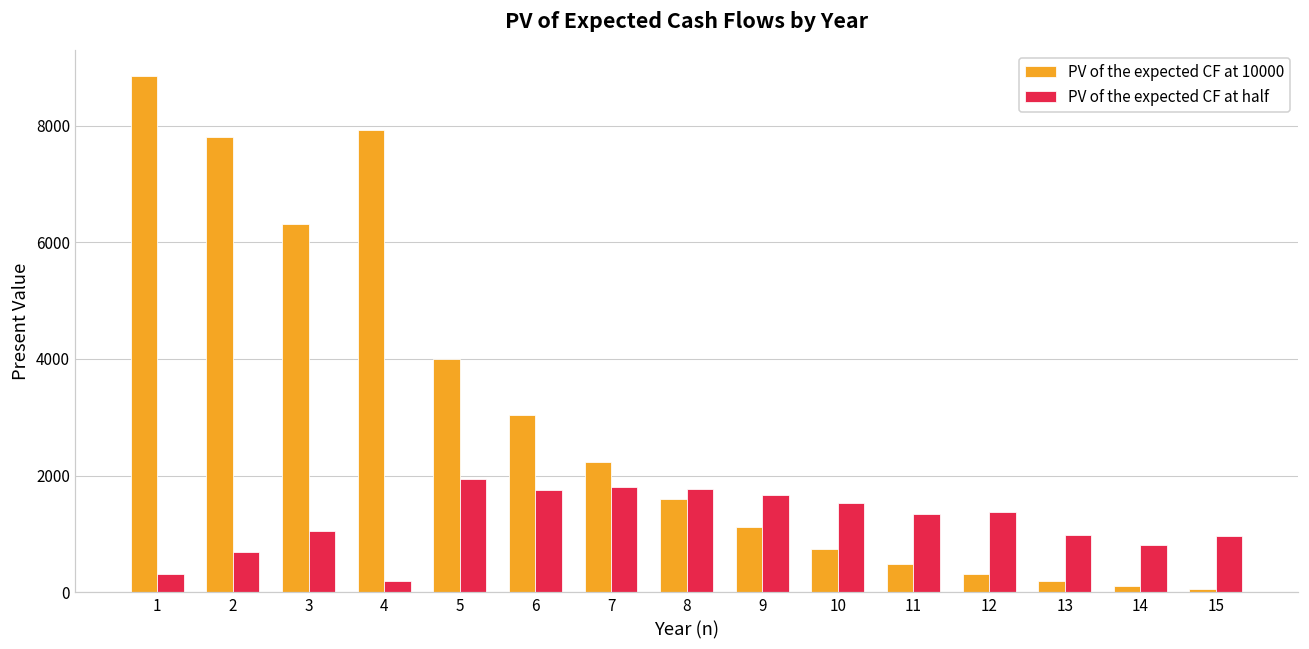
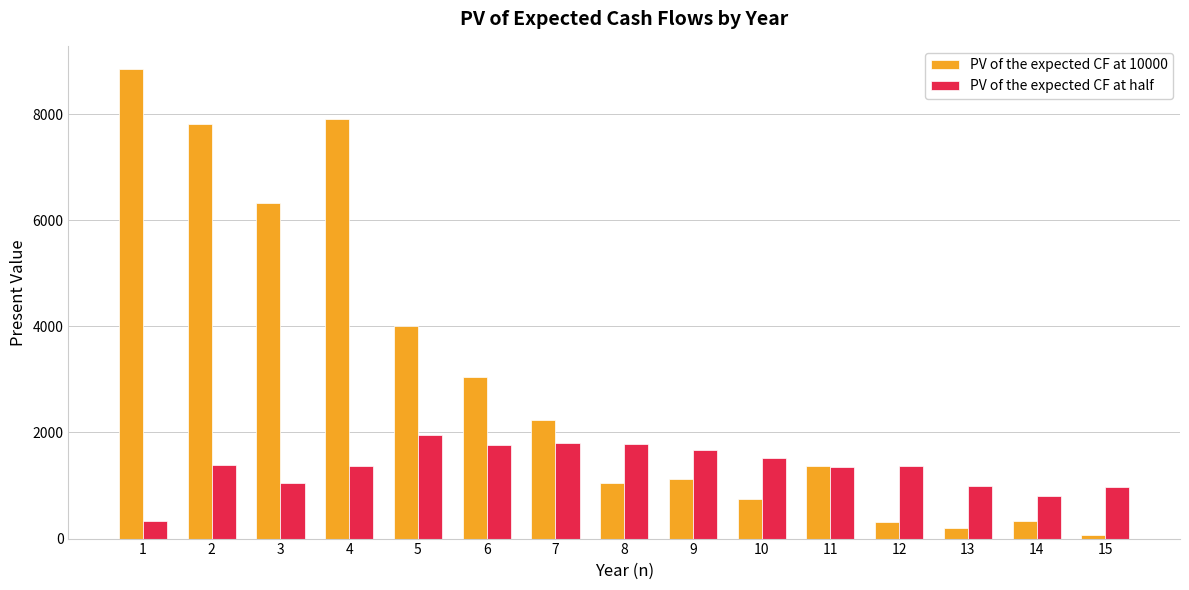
  {
    "PV of the expected CF at 10000": {
      "1": 8800,
      "2": 7800,
      "3": 6300,
      "4": 7900,
      "5": 4000,
      "6": 3000,
      "7": 2200,
-     "8": 1600,
+     "8": 1000,
      "9": 1100,
      "10": 800,
-     "11": 500,
+     "11": 1400,
      "12": 300,
      "13": 200,
-     "14": 100,
+     "14": 300,
      "15": 100
    },
    "PV of the expected CF at half": {
      "1": 300,
-     "2": 700,
+     "2": 1400,
      "3": 1100,
-     "4": 200,
+     "4": 1400,
      "5": 1900,
      "6": 1800,
      "7": 1800,
      "8": 1800,
      "9": 1700,
      "10": 1500,
      "11": 1400,
      "12": 1400,
      "13": 1000,
      "14": 800,
      "15": 1000
    }
  }
